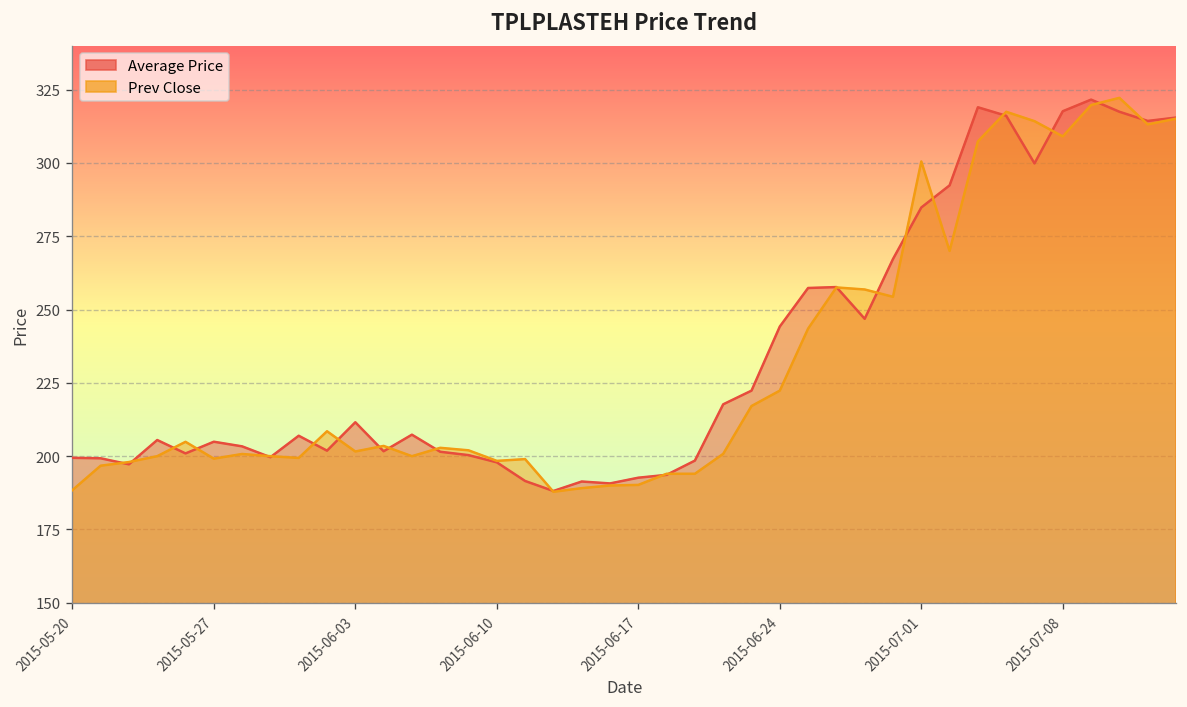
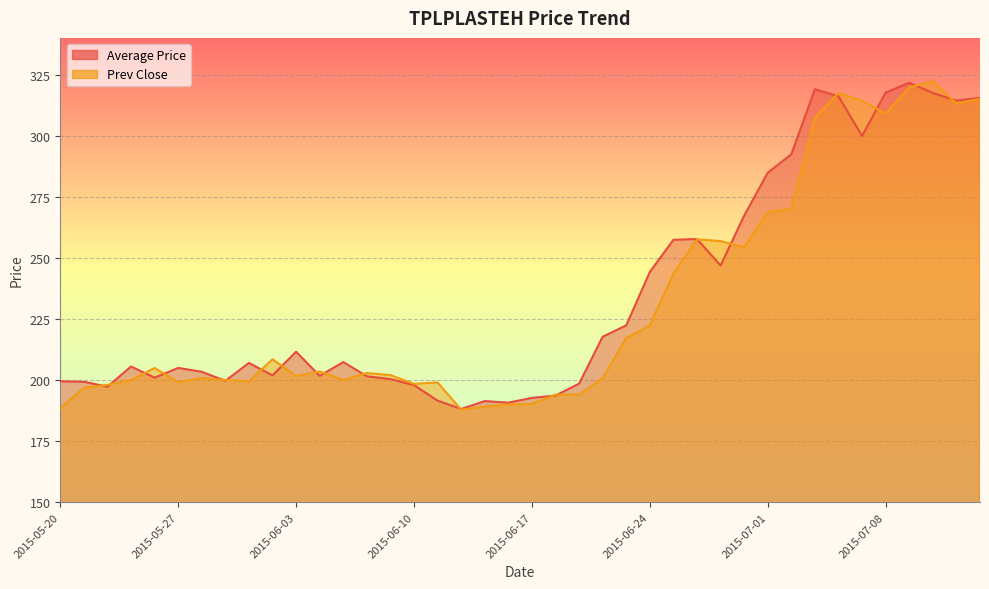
  {
    "Average Price": {
      "2015-05-20": 199,
      "2015-05-27": 205,
      "2015-06-03": 212,
      "2015-06-17": 193,
      "2015-06-24": 244,
      "2015-07-01": 285,
      "2015-07-08": 318
    },
    "Prev Close": {
      "2015-05-20": 188,
      "2015-05-27": 199,
      "2015-06-03": 202,
      "2015-06-17": 190,
      "2015-06-24": 222,
-     "2015-07-01": 301,
+     "2015-07-01": 269,
      "2015-07-08": 309
    }
  }
